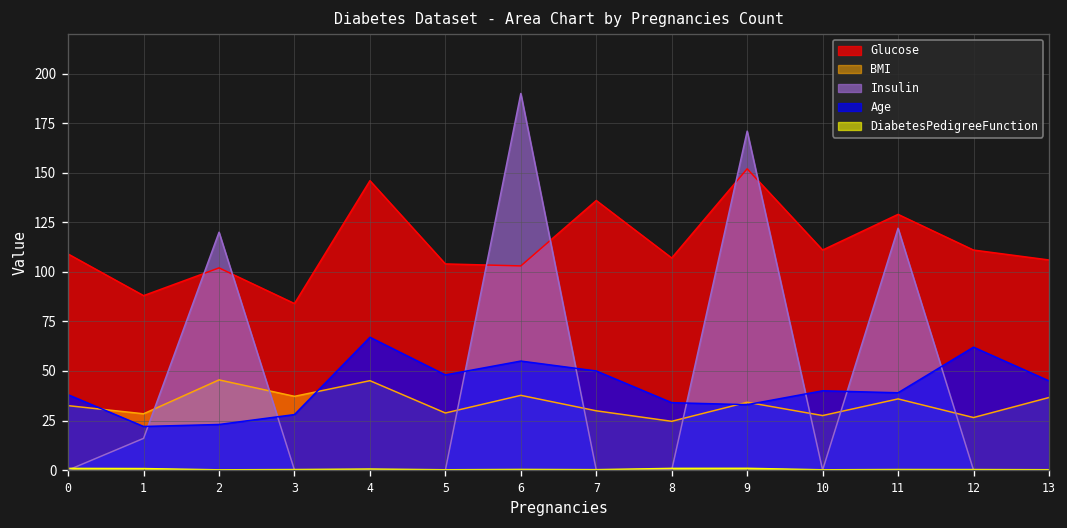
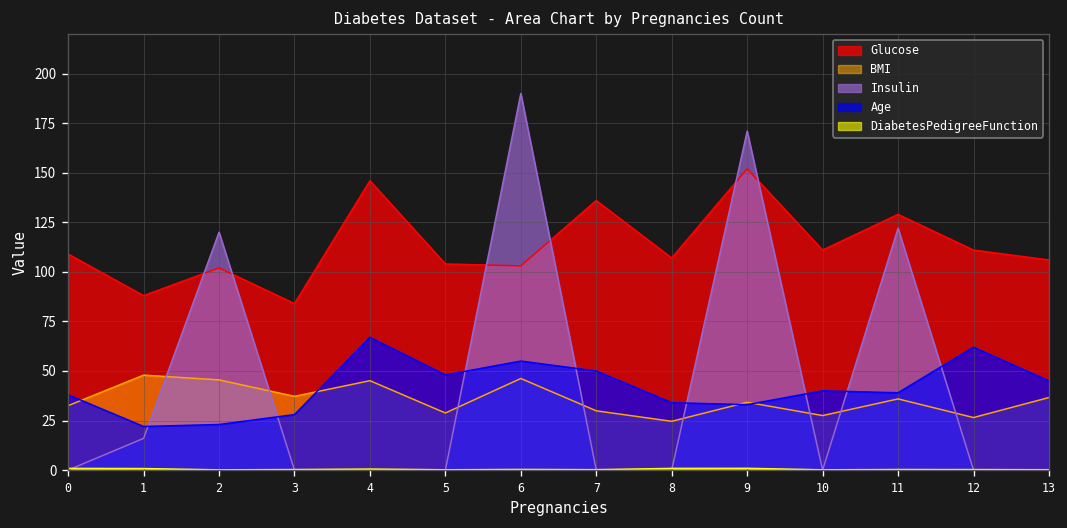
  {
    "Glucose": {
      "0": 109,
      "1": 88,
      "2": 102,
      "3": 84,
      "4": 146,
      "5": 104,
      "6": 103,
      "7": 136,
      "8": 107,
      "9": 152,
      "10": 111,
      "11": 129,
      "12": 111,
      "13": 106
    },
    "BMI": {
      "0": 33,
-     "1": 28,
+     "1": 48,
      "2": 46,
      "3": 37,
      "4": 45,
      "5": 29,
-     "6": 38,
+     "6": 46,
      "7": 30,
      "8": 25,
      "10": 28,
      "11": 36,
      "12": 27,
      "13": 37
    },
    "Insulin": {
      "1": 16,
      "2": 120,
      "6": 190,
      "9": 171,
      "11": 122
    },
    "Age": {
      "0": 38,
      "1": 22,
      "2": 23,
      "3": 28,
      "4": 67,
      "5": 48,
      "6": 55,
      "7": 50,
      "8": 34,
      "10": 40,
      "11": 39,
      "12": 62,
      "13": 45
    },
    "DiabetesPedigreeFunction": {
      "1": 1,
      "2": 0,
      "6": 0,
      "9": 1,
      "11": 0
    }
  }
